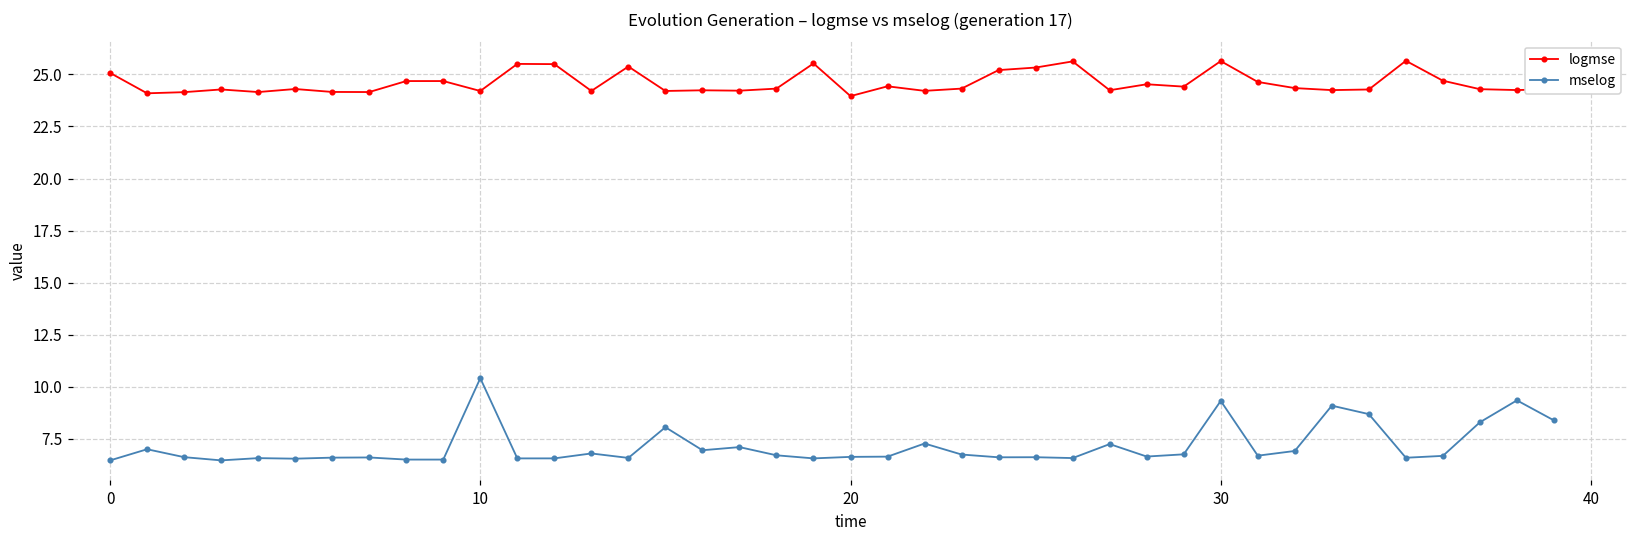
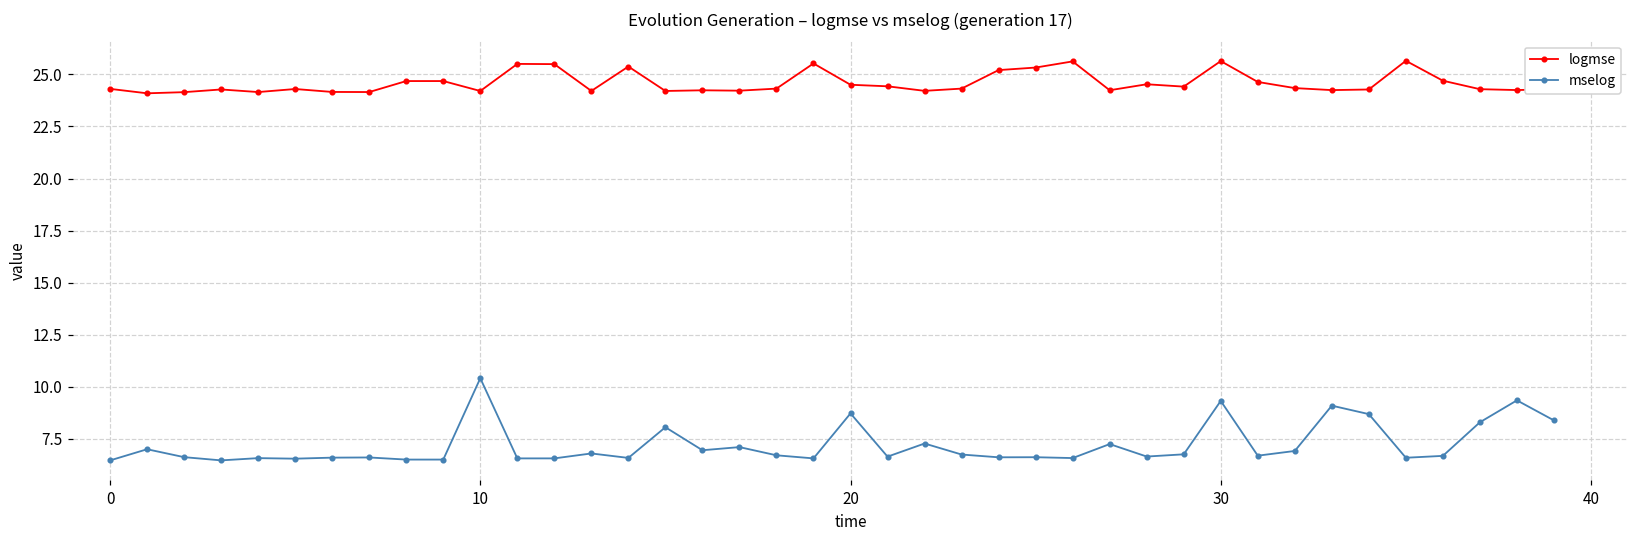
  {
    "logmse": {
-     "0": 25.1,
+     "0": 24.3,
      "10": 24.2,
-     "20": 24.0,
+     "20": 24.5,
      "30": 25.6
    },
    "mselog": {
      "0": 6.5,
      "10": 10.4,
-     "20": 6.6,
+     "20": 8.7,
      "30": 9.3
    }
  }
